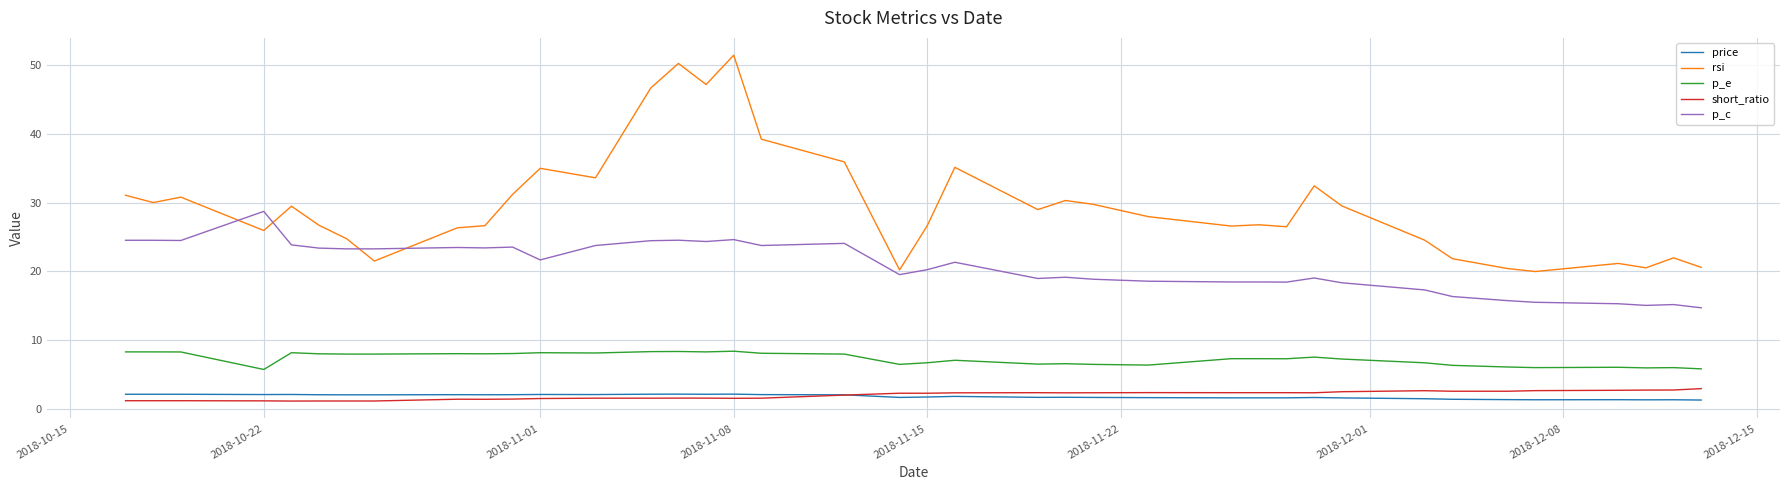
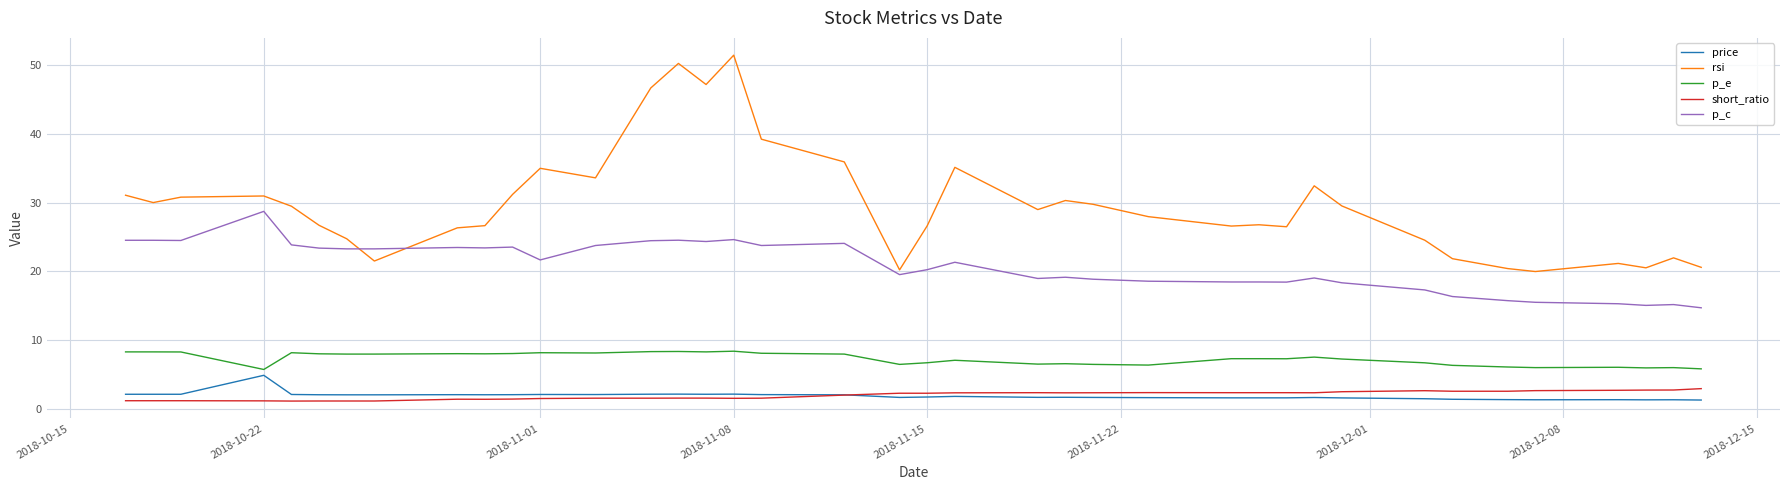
  {
    "price": {
-     "2018-10-22": 2,
+     "2018-10-22": 5,
      "2018-11-01": 2,
      "2018-11-08": 2,
      "2018-11-15": 2
    },
    "rsi": {
-     "2018-10-22": 26,
+     "2018-10-22": 31,
      "2018-11-01": 35,
      "2018-11-08": 51,
      "2018-11-15": 27
    },
    "p_e": {
      "2018-10-22": 6,
      "2018-11-01": 8,
      "2018-11-08": 8,
      "2018-11-15": 7
    },
    "short_ratio": {
      "2018-10-22": 1,
      "2018-11-01": 1,
      "2018-11-08": 2,
      "2018-11-15": 2
    },
    "p_c": {
      "2018-10-22": 29,
      "2018-11-01": 22,
      "2018-11-08": 25,
      "2018-11-15": 20
    }
  }
